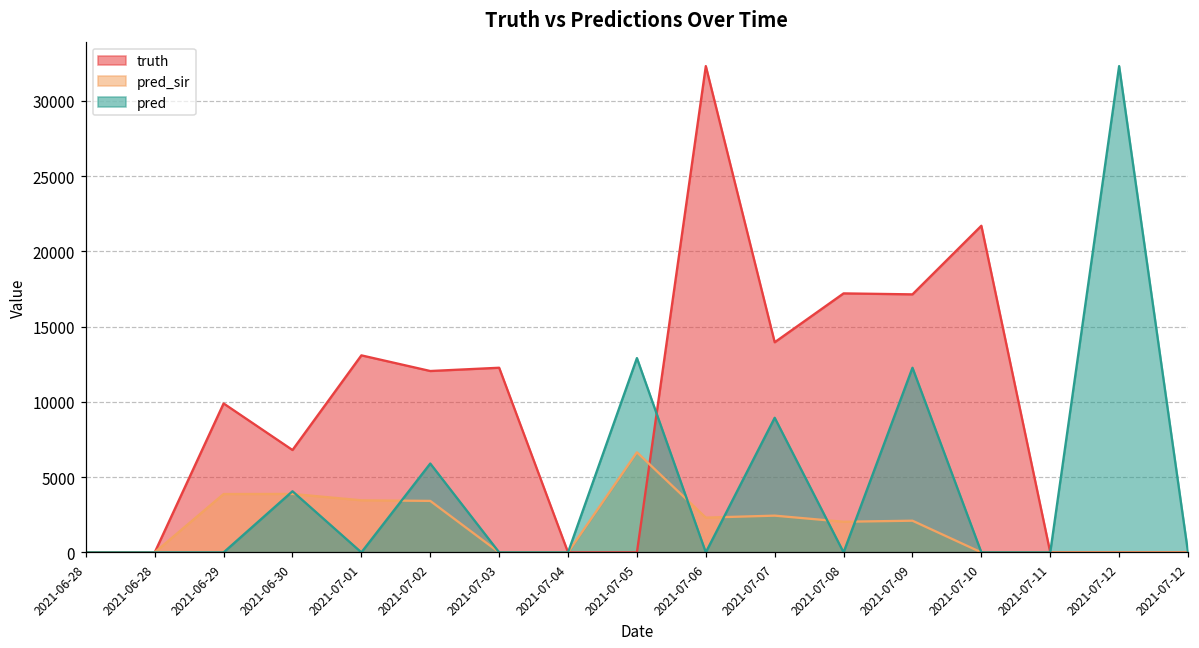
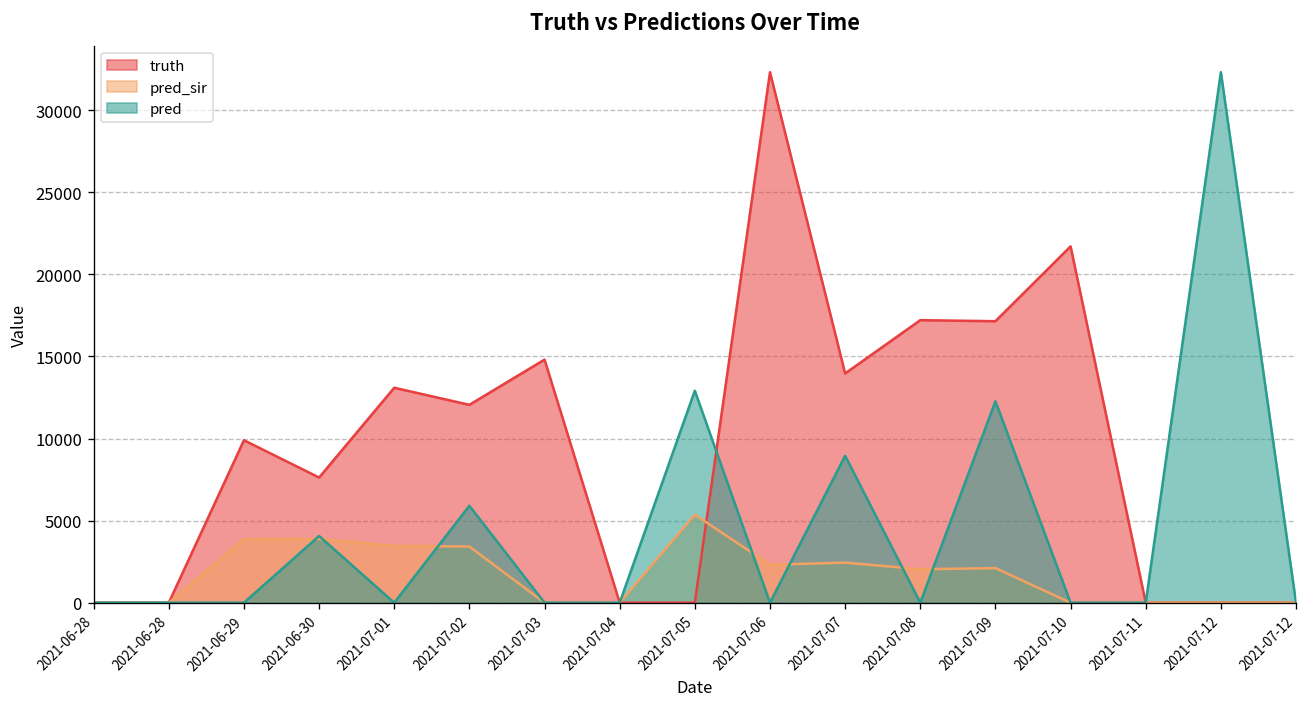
  {
    "truth": {
      "2021-06-29": 9900,
-     "2021-06-30": 6800,
+     "2021-06-30": 7600,
      "2021-07-01": 13100,
      "2021-07-02": 12100,
-     "2021-07-03": 12300,
+     "2021-07-03": 14800,
      "2021-07-05": 0,
      "2021-07-06": 32300,
      "2021-07-07": 14000,
      "2021-07-08": 17200,
      "2021-07-09": 17100,
      "2021-07-10": 21700
    },
    "pred_sir": {
      "2021-06-29": 3900,
      "2021-07-01": 3500,
      "2021-07-02": 3400,
-     "2021-07-05": 6700,
+     "2021-07-05": 5400,
      "2021-07-06": 2300,
      "2021-07-07": 2400,
      "2021-07-08": 2000,
      "2021-07-09": 2100
    },
    "pred": {
      "2021-06-29": 0,
      "2021-07-01": 0,
      "2021-07-02": 5900,
      "2021-07-05": 12900,
      "2021-07-06": 0,
      "2021-07-07": 8900,
      "2021-07-08": 0,
      "2021-07-09": 12300
    }
  }
